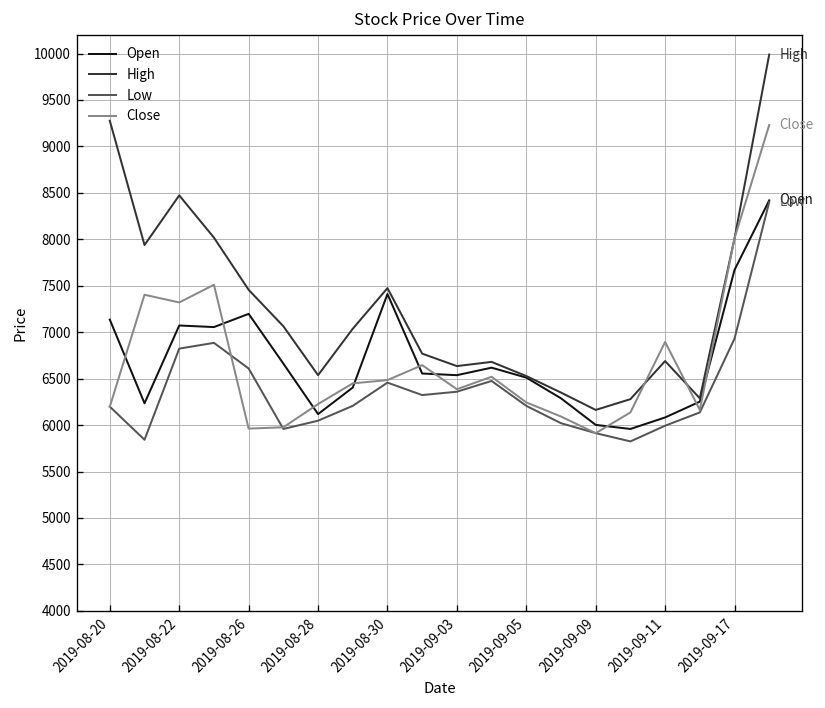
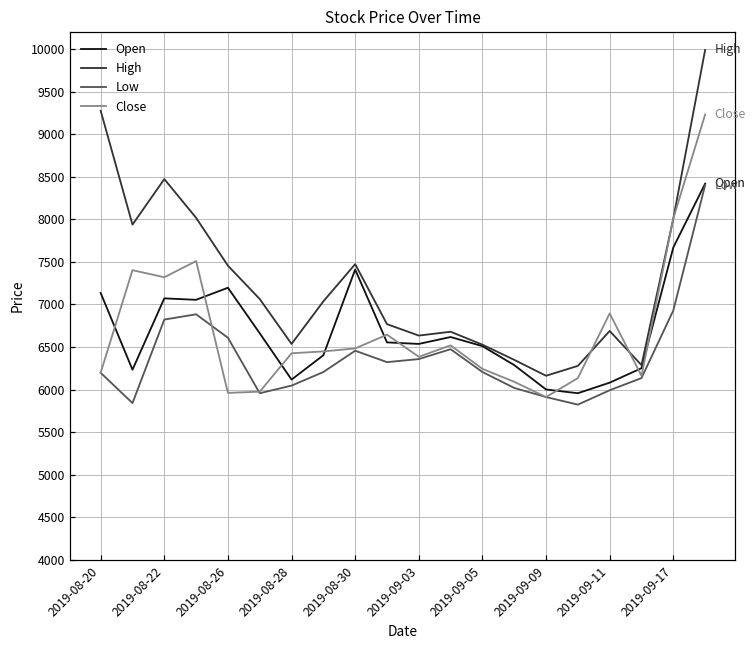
  {
    "Close": {
      "2019-08-22": 7300,
      "2019-08-26": 6000,
-     "2019-08-28": 6200,
+     "2019-08-28": 6400,
      "2019-09-05": 6200,
      "2019-09-11": 6900
    }
  }
